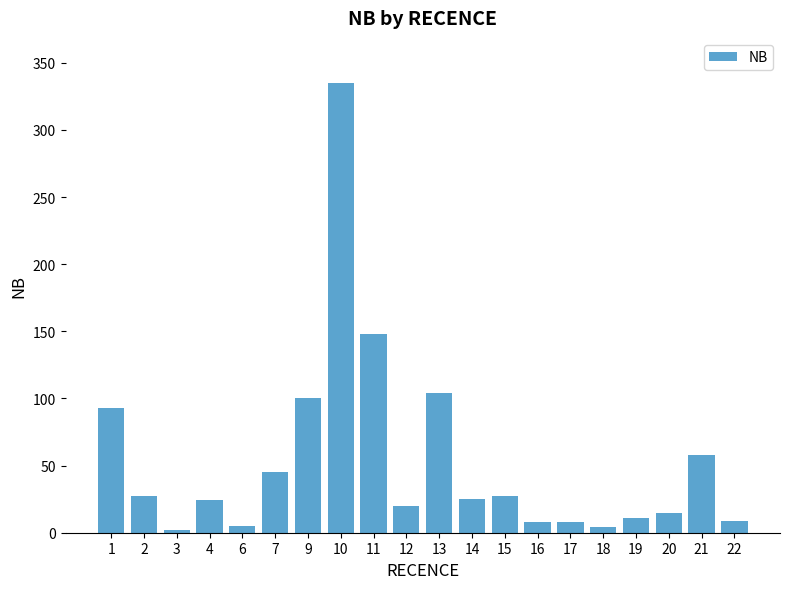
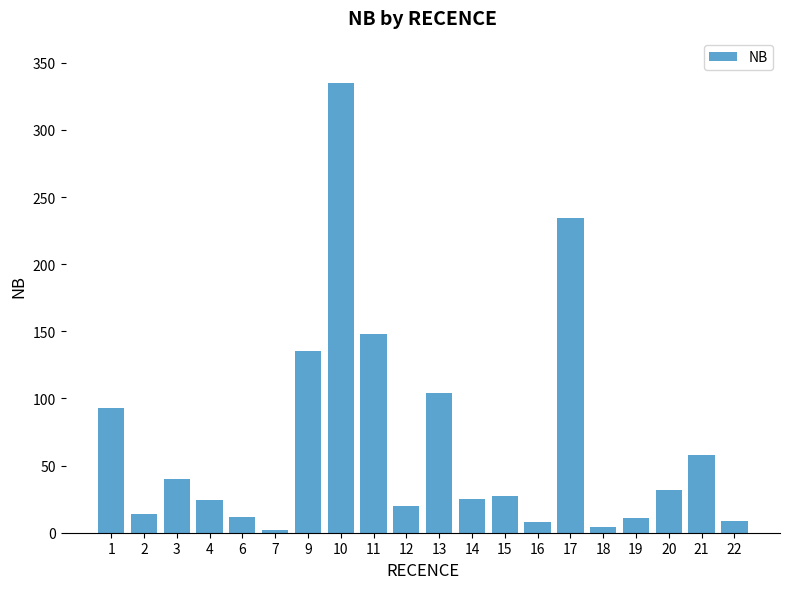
  {
    "1": 93,
-   "2": 27,
-   "3": 2,
+   "2": 14,
+   "3": 40,
    "4": 24,
-   "6": 5,
-   "7": 45,
-   "9": 100,
+   "6": 12,
+   "7": 2,
+   "9": 135,
    "10": 335,
    "11": 148,
    "12": 20,
    "13": 104,
    "14": 25,
    "15": 27,
    "16": 8,
-   "17": 8,
+   "17": 234,
    "18": 4,
    "19": 11,
-   "20": 15,
+   "20": 32,
    "21": 58,
    "22": 9
  }
